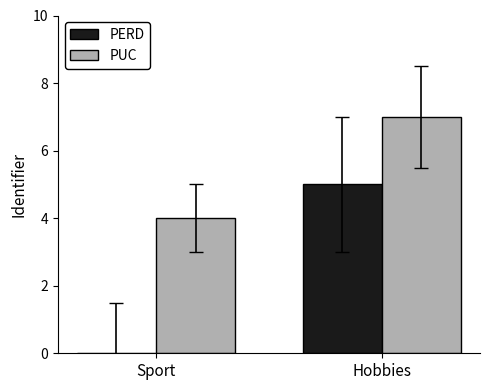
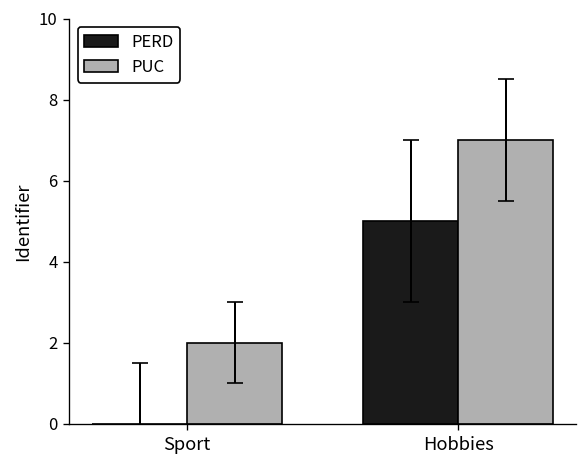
  {
    "PERD": {
      "Sport": 0,
      "Hobbies": 5
    },
    "PUC": {
-     "Sport": 4,
+     "Sport": 2,
      "Hobbies": 7
    }
  }
